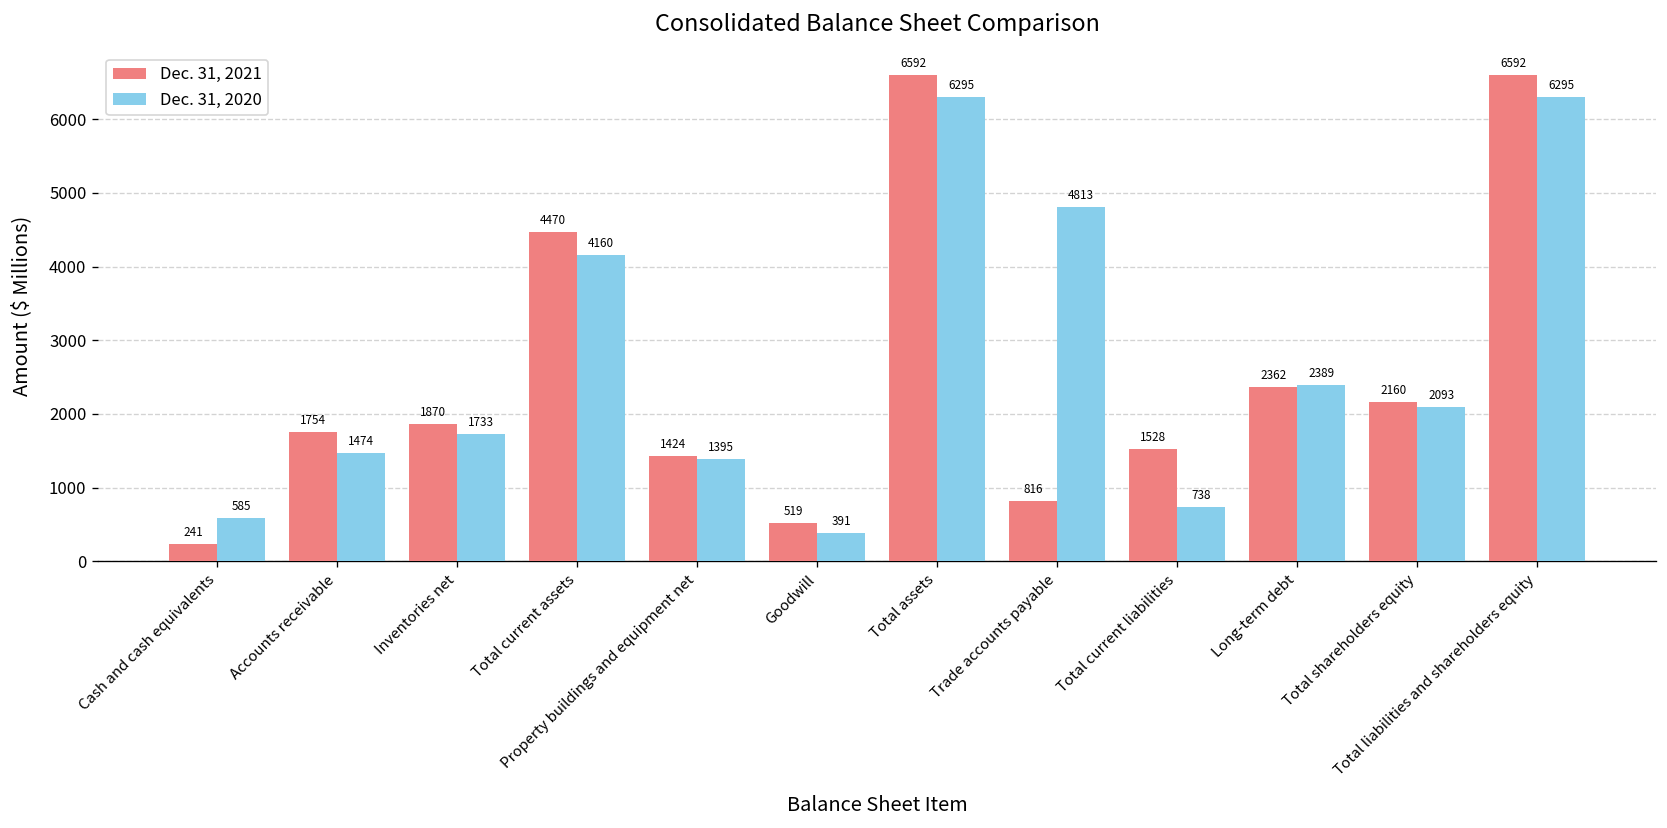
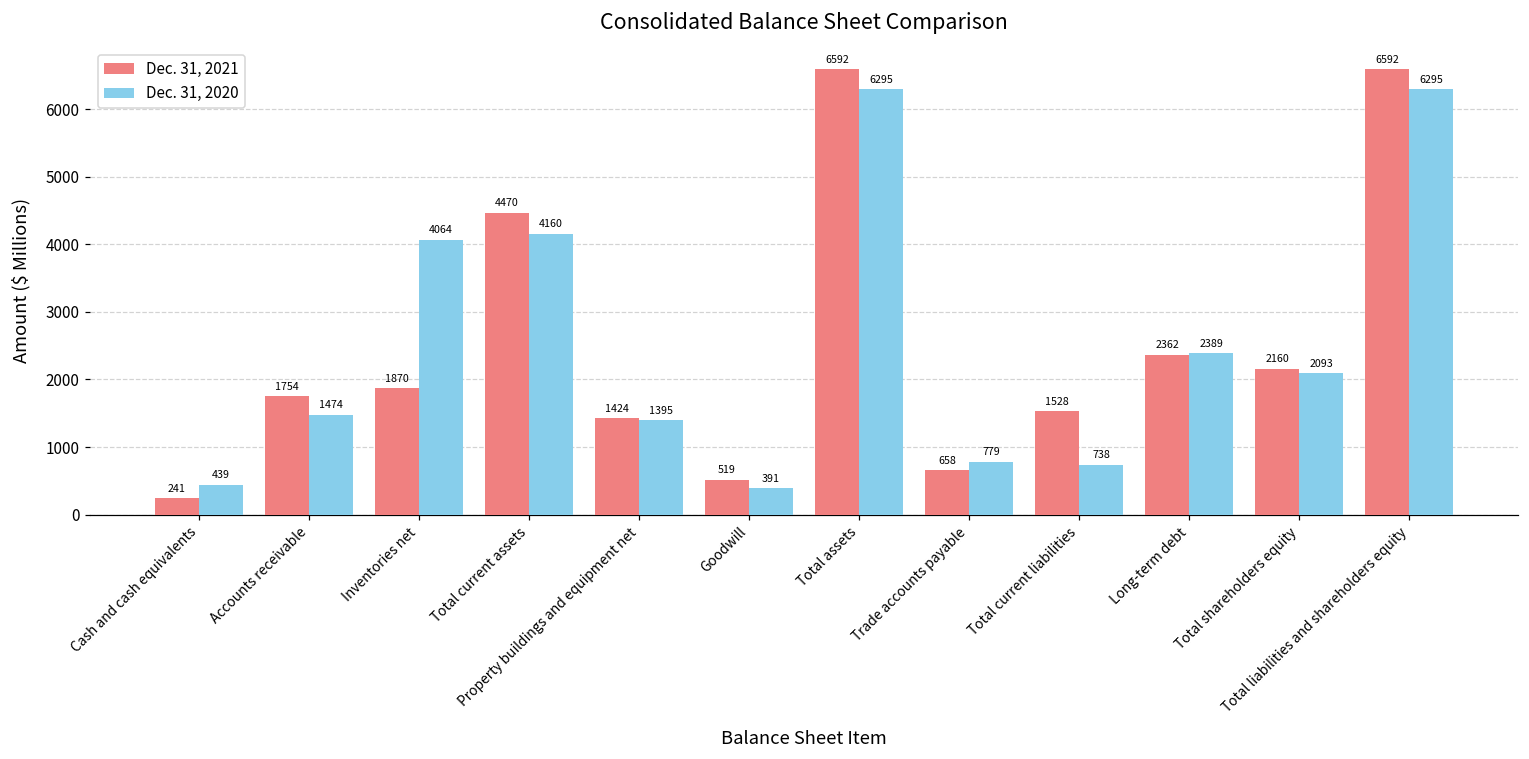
  {
    "Dec. 31, 2021": {
      "Cash and cash equivalents": 241,
      "Accounts receivable": 1754,
      "Inventories net": 1870,
      "Total current assets": 4470,
      "Property buildings and equipment net": 1424,
      "Goodwill": 519,
      "Total assets": 6592,
-     "Trade accounts payable": 816,
+     "Trade accounts payable": 658,
      "Total current liabilities": 1528,
      "Long-term debt": 2362,
      "Total shareholders equity": 2160,
      "Total liabilities and shareholders equity": 6592
    },
    "Dec. 31, 2020": {
-     "Cash and cash equivalents": 585,
+     "Cash and cash equivalents": 439,
      "Accounts receivable": 1474,
-     "Inventories net": 1733,
+     "Inventories net": 4064,
      "Total current assets": 4160,
      "Property buildings and equipment net": 1395,
      "Goodwill": 391,
      "Total assets": 6295,
-     "Trade accounts payable": 4813,
+     "Trade accounts payable": 779,
      "Total current liabilities": 738,
      "Long-term debt": 2389,
      "Total shareholders equity": 2093,
      "Total liabilities and shareholders equity": 6295
    }
  }
